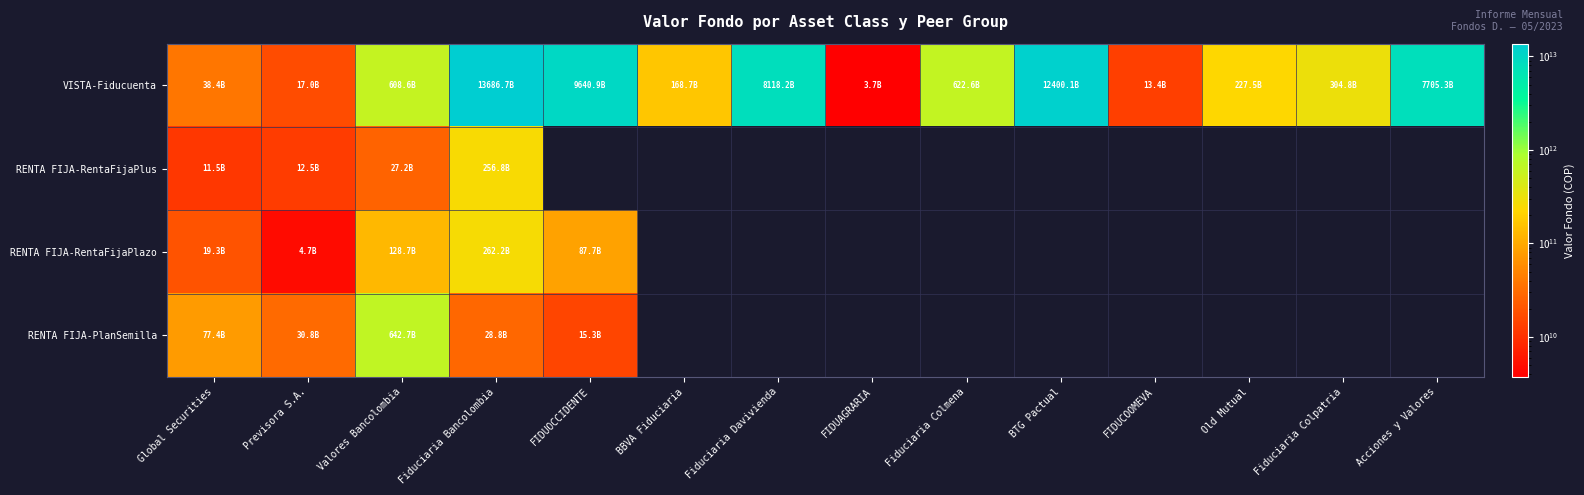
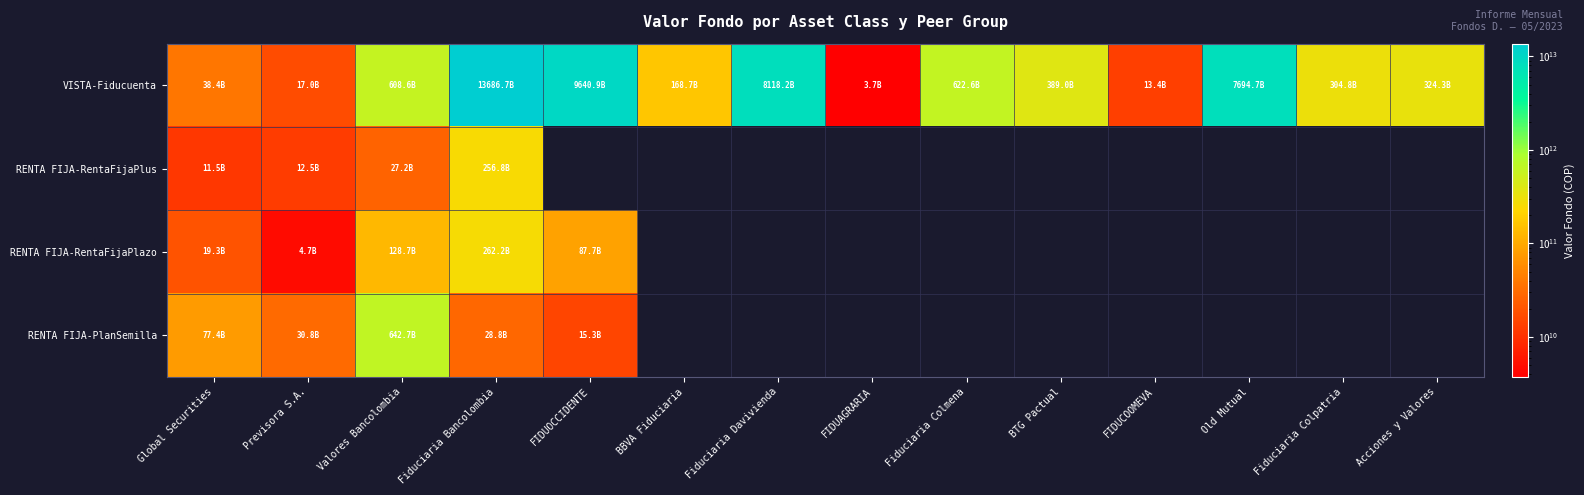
  {
    "VISTA-Fiducuenta": {
      "Global Securities": "38.4B",
      "Previsora S.A.": "17.0B",
      "Valores Bancolombia": "608.6B",
      "Fiduciaria Bancolombia": "13686.7B",
      "FIDUOCCIDENTE": "9640.9B",
      "BBVA Fiduciaria": "168.7B",
      "Fiduciaria Davivienda": "8118.2B",
      "FIDUAGRARIA": "3.7B",
      "Fiduciaria Colmena": "622.6B",
-     "BTG Pactual": "12400.1B",
+     "BTG Pactual": "389.0B",
      "FIDUCOOMEVA": "13.4B",
-     "Old Mutual": "227.5B",
+     "Old Mutual": "7694.7B",
      "Fiduciaria Colpatria": "304.8B",
-     "Acciones y Valores": "7705.3B"
+     "Acciones y Valores": "324.3B"
    },
    "RENTA FIJA-RentaFijaPlus": {
      "Global Securities": "11.5B",
      "Previsora S.A.": "12.5B",
      "Valores Bancolombia": "27.2B",
      "Fiduciaria Bancolombia": "256.8B"
    },
    "RENTA FIJA-RentaFijaPlazo": {
      "Global Securities": "19.3B",
      "Previsora S.A.": "4.7B",
      "Valores Bancolombia": "128.7B",
      "Fiduciaria Bancolombia": "262.2B",
      "FIDUOCCIDENTE": "87.7B"
    },
    "RENTA FIJA-PlanSemilla": {
      "Global Securities": "77.4B",
      "Previsora S.A.": "30.8B",
      "Valores Bancolombia": "642.7B",
      "Fiduciaria Bancolombia": "28.8B",
      "FIDUOCCIDENTE": "15.3B"
    }
  }
